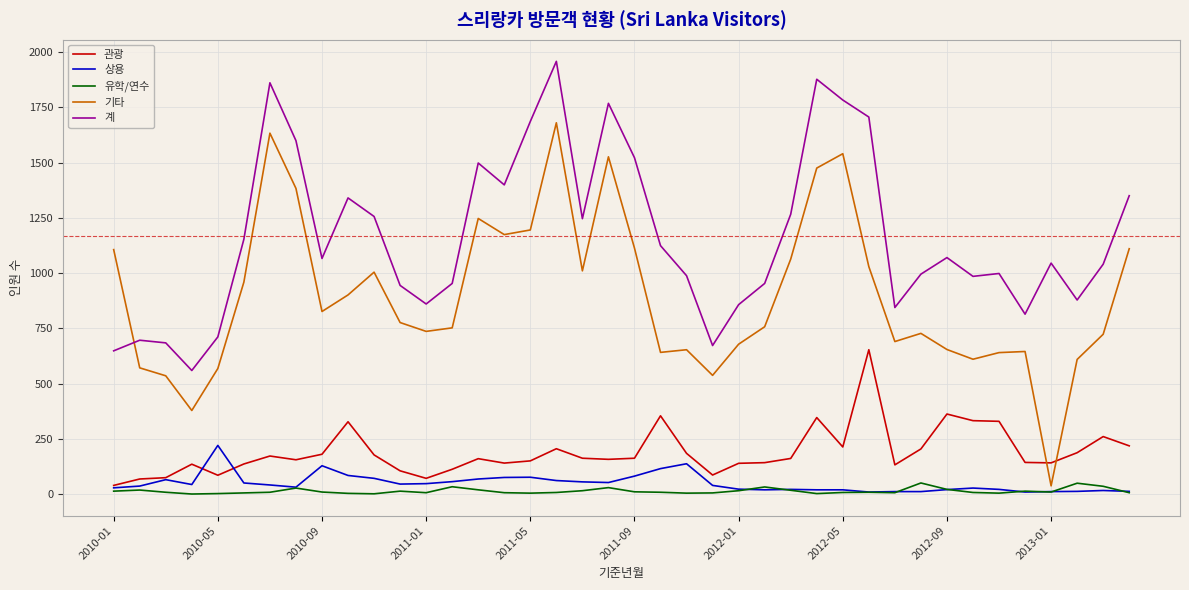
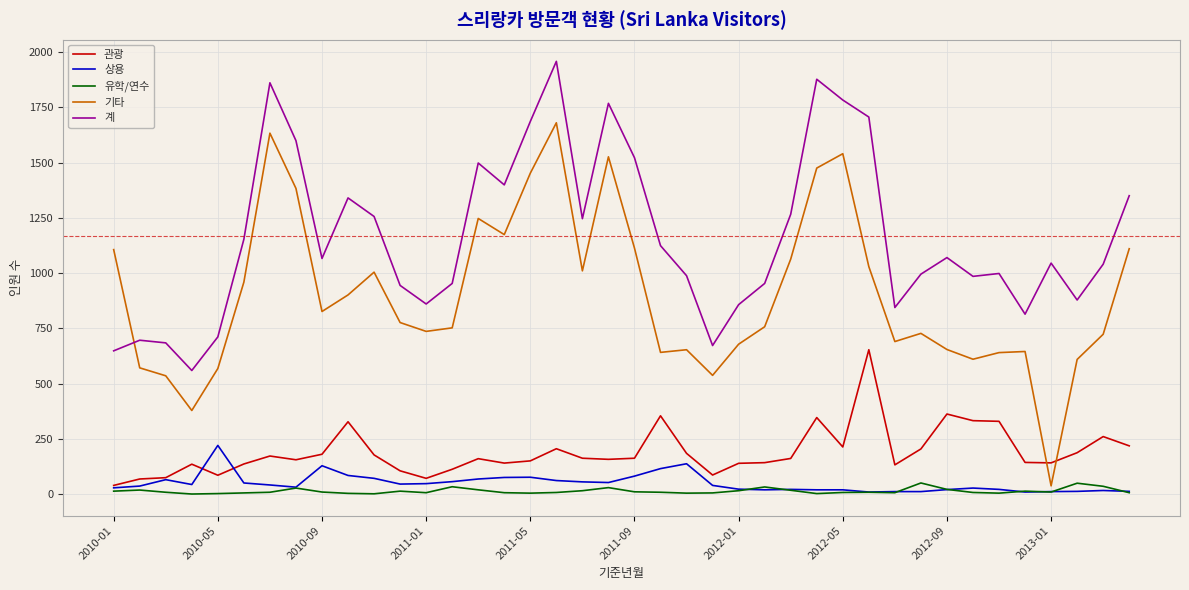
  {
    "관광": {
      "2010-05": 90,
      "2010-09": 180,
      "2011-01": 70,
      "2011-05": 150,
      "2011-09": 160,
      "2012-01": 140,
      "2012-05": 210,
      "2012-09": 360,
      "2013-01": 140
    },
    "상용": {
      "2010-05": 220,
      "2010-09": 130,
      "2011-01": 50,
      "2011-05": 80,
      "2011-09": 80,
      "2012-05": 20
    },
    "유학/연수": {
      "2010-01": 10,
      "2010-05": 0,
      "2010-09": 10,
      "2011-01": 10,
      "2011-05": 0,
      "2011-09": 10,
      "2012-05": 10
    },
    "기타": {
      "2010-01": 1110,
      "2010-05": 570,
      "2010-09": 830,
      "2011-01": 740,
-     "2011-05": 1200,
+     "2011-05": 1450,
      "2011-09": 1110,
      "2012-01": 680,
      "2012-05": 1540,
      "2012-09": 650,
      "2013-01": 40
    },
    "계": {
      "2010-01": 650,
      "2010-05": 710,
      "2010-09": 1070,
      "2011-01": 860,
      "2011-05": 1690,
      "2011-09": 1520,
      "2012-01": 860,
      "2012-05": 1780,
      "2012-09": 1070,
      "2013-01": 1050
    }
  }
